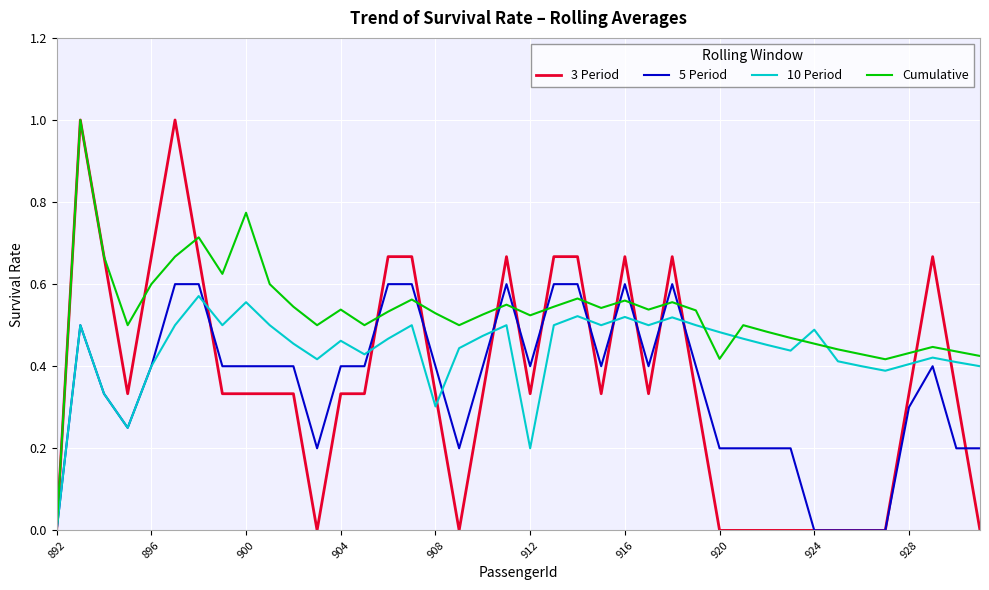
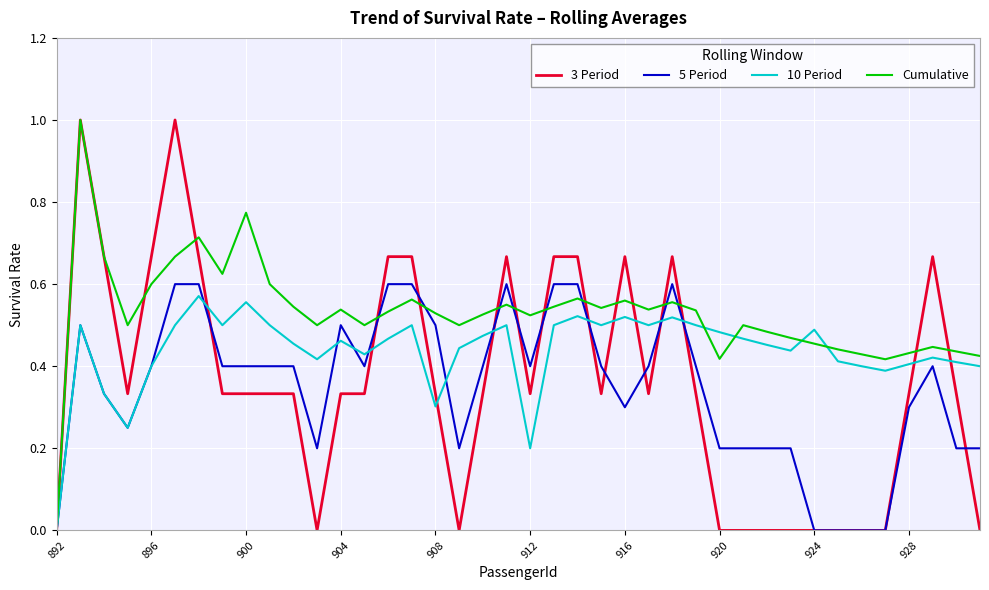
  {
    "3 Period": {
      "896": 0.67,
      "900": 0.33,
      "904": 0.33,
      "908": 0.33,
      "912": 0.33,
      "916": 0.67,
      "920": 0.0,
      "928": 0.33
    },
    "5 Period": {
      "900": 0.4,
-     "904": 0.4,
-     "908": 0.4,
+     "904": 0.5,
+     "908": 0.5,
      "912": 0.4,
-     "916": 0.6,
+     "916": 0.3,
      "920": 0.2,
      "928": 0.3
    },
    "10 Period": {
      "900": 0.56,
      "904": 0.46,
      "908": 0.3,
      "912": 0.2,
      "916": 0.52,
      "920": 0.48,
      "924": 0.49,
      "928": 0.4
    },
    "Cumulative": {
      "896": 0.6,
      "900": 0.77,
      "904": 0.54,
      "908": 0.53,
      "912": 0.52,
      "916": 0.56,
      "920": 0.42,
      "924": 0.46,
      "928": 0.43
    }
  }
